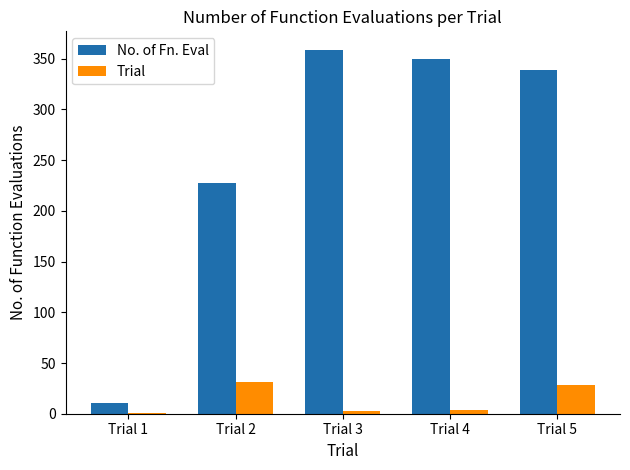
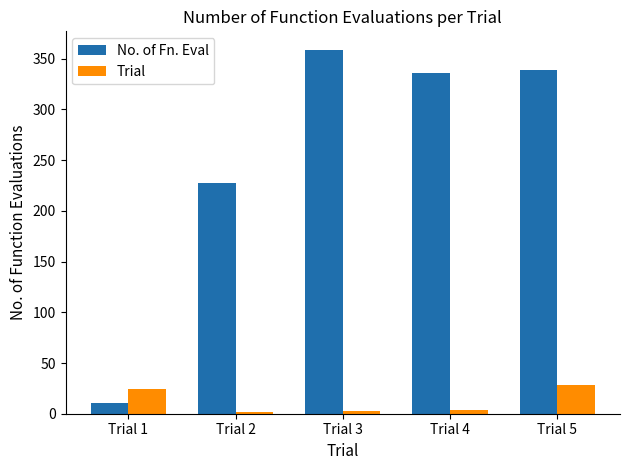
  {
    "No. of Fn. Eval": {
      "Trial 1": 11,
      "Trial 2": 227,
      "Trial 3": 359,
-     "Trial 4": 350,
+     "Trial 4": 336,
      "Trial 5": 339
    },
    "Trial": {
-     "Trial 1": 1,
-     "Trial 2": 31,
+     "Trial 1": 24,
+     "Trial 2": 2,
      "Trial 3": 3,
      "Trial 4": 4,
      "Trial 5": 28
    }
  }
